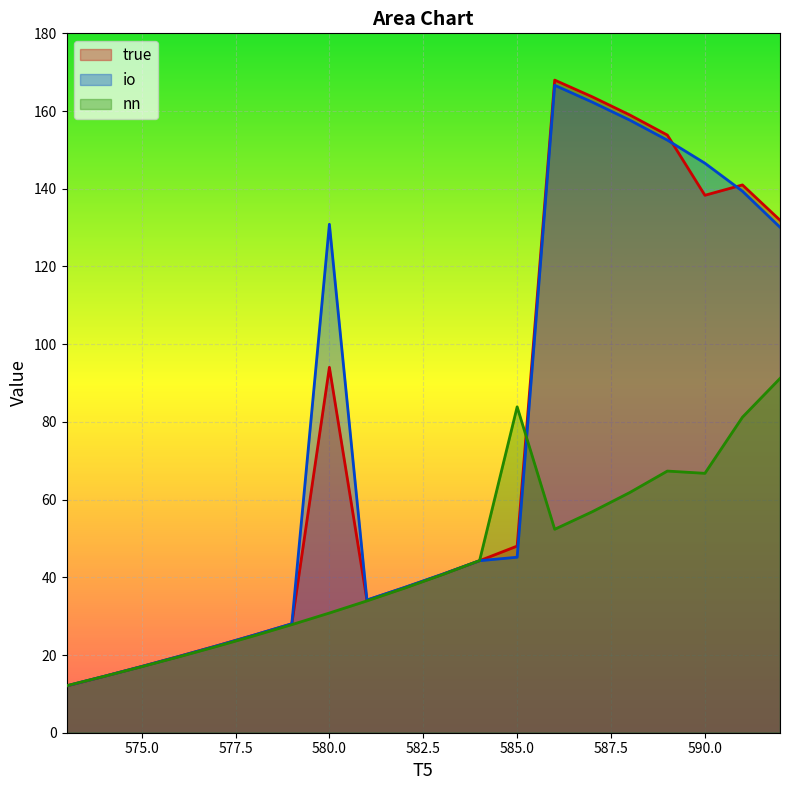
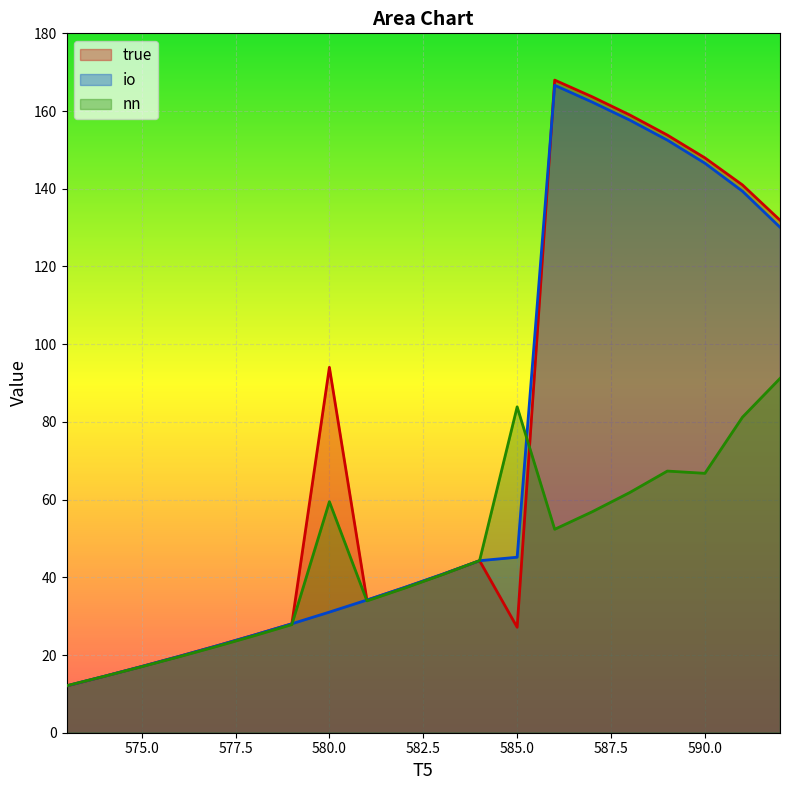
  {
    "true": {
      "580.0": 94,
-     "585.0": 48,
-     "590.0": 138
+     "585.0": 27,
+     "590.0": 148
    },
    "io": {
-     "580.0": 131,
+     "580.0": 31,
      "585.0": 45,
      "590.0": 147
    },
    "nn": {
-     "580.0": 31,
+     "580.0": 59,
      "585.0": 84,
      "590.0": 67
    }
  }
